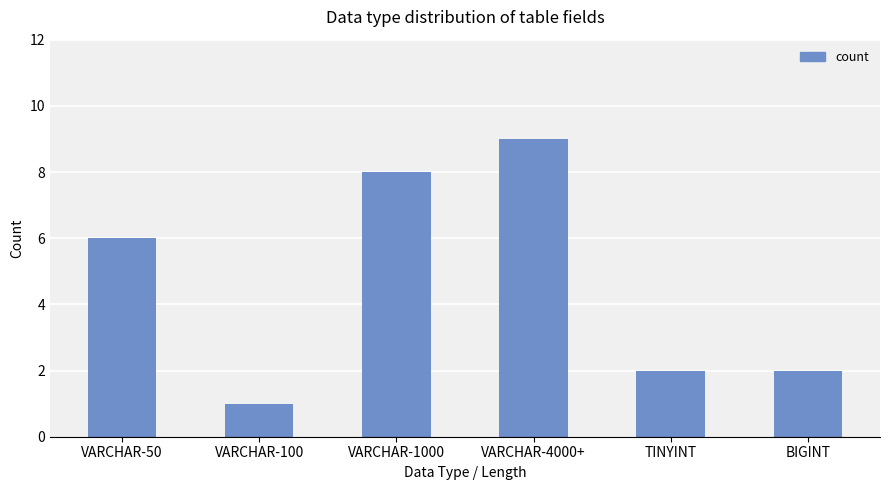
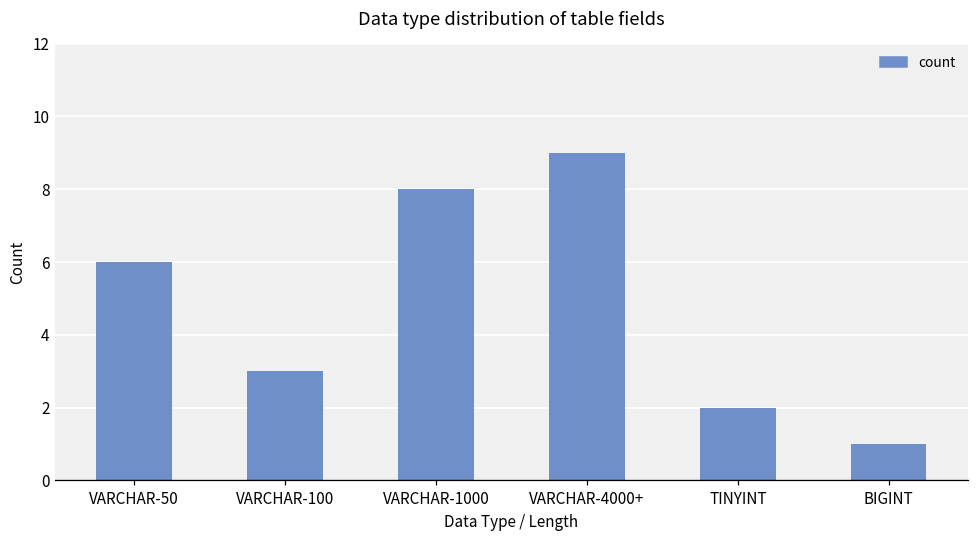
  {
    "VARCHAR-50": 6,
-   "VARCHAR-100": 1,
+   "VARCHAR-100": 3,
    "VARCHAR-1000": 8,
    "VARCHAR-4000+": 9,
    "TINYINT": 2,
-   "BIGINT": 2
+   "BIGINT": 1
  }
